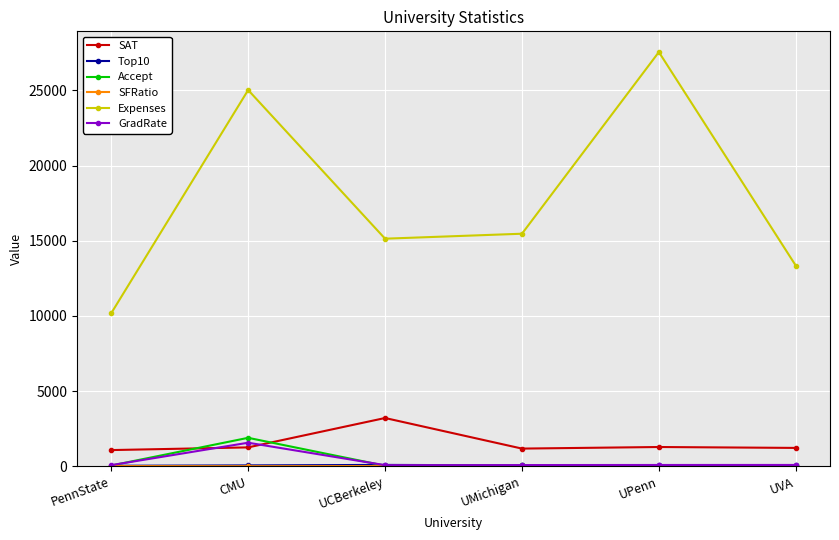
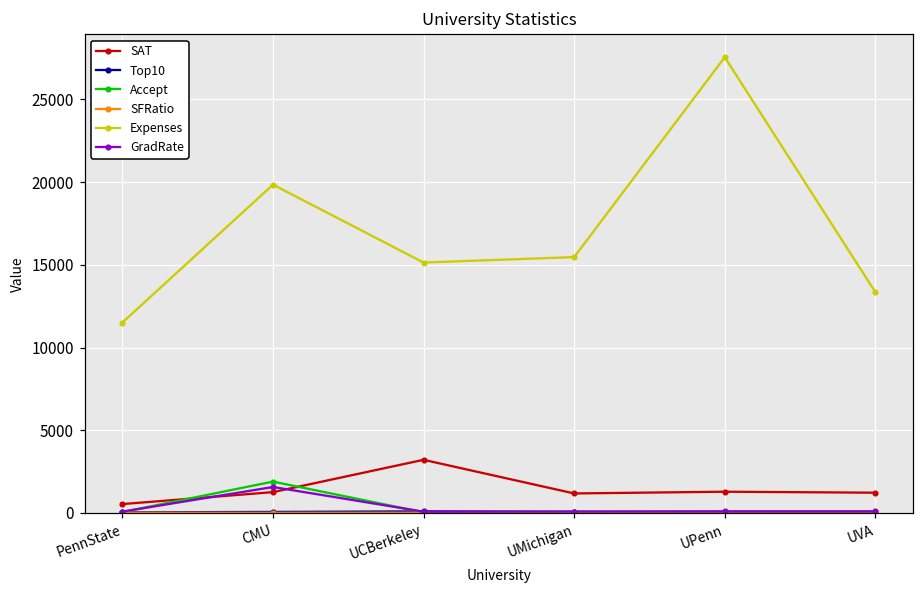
  {
    "SAT": {
-     "PennState": 1100,
+     "PennState": 500,
      "CMU": 1300,
      "UCBerkeley": 3200,
      "UMichigan": 1200,
      "UPenn": 1300,
      "UVA": 1200
    },
    "Accept": {
      "CMU": 1900
    },
    "Expenses": {
-     "PennState": 10200,
-     "CMU": 25000,
+     "PennState": 11500,
+     "CMU": 19900,
      "UCBerkeley": 15100,
      "UMichigan": 15500,
      "UPenn": 27600,
      "UVA": 13300
    },
    "GradRate": {
      "CMU": 1600
    }
  }
